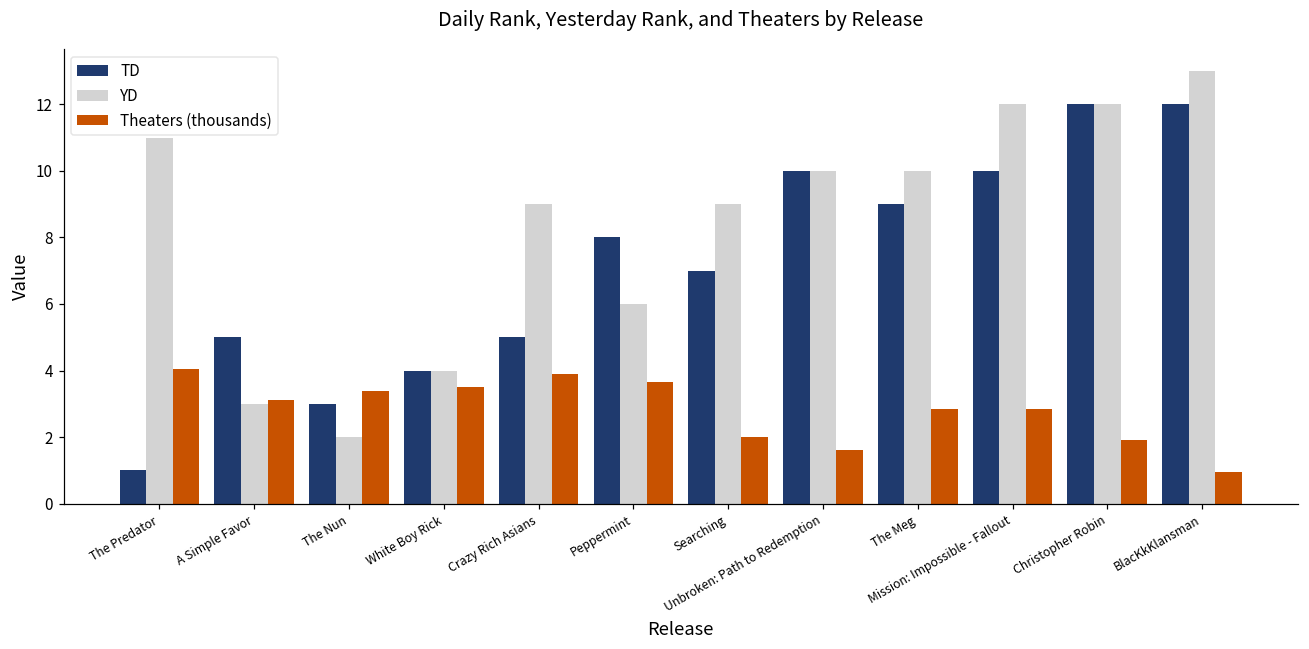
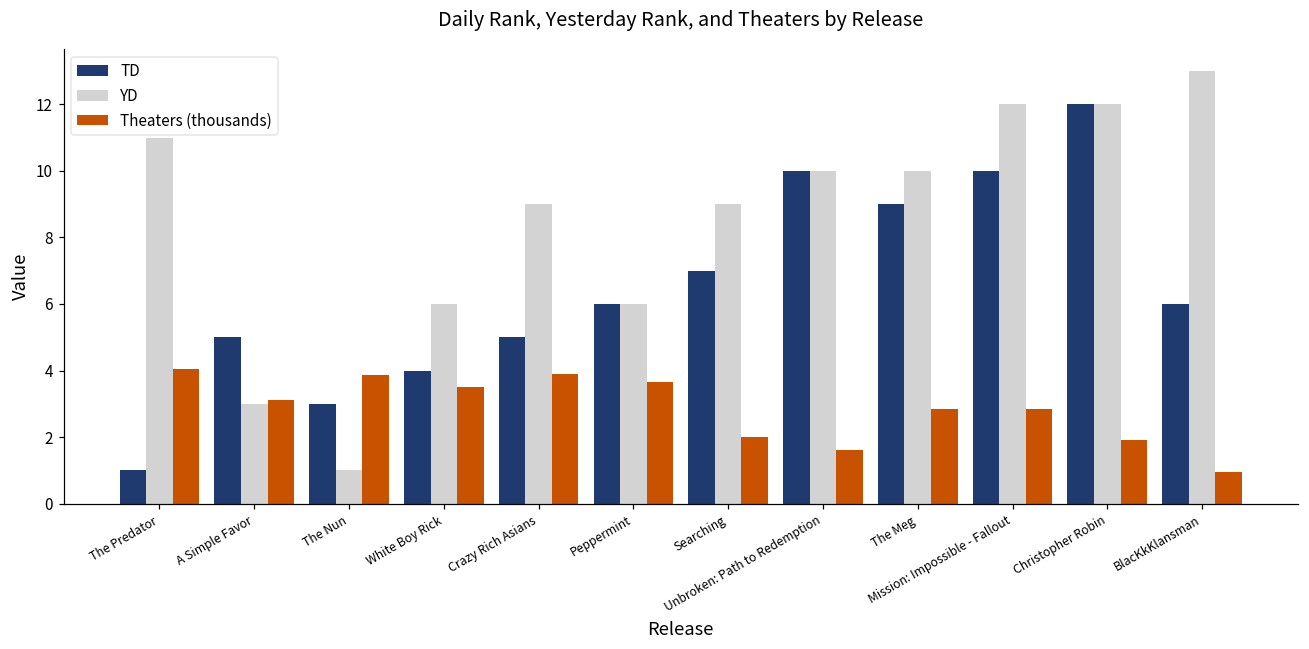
  {
    "TD": {
      "The Predator": 1,
      "A Simple Favor": 5,
      "The Nun": 3,
      "White Boy Rick": 4,
      "Crazy Rich Asians": 5,
-     "Peppermint": 8,
+     "Peppermint": 6,
      "Searching": 7,
      "Unbroken: Path to Redemption": 10,
      "The Meg": 9,
      "Mission: Impossible - Fallout": 10,
      "Christopher Robin": 12,
-     "BlacKkKlansman": 12
+     "BlacKkKlansman": 6
    },
    "YD": {
      "The Predator": 11,
      "A Simple Favor": 3,
-     "The Nun": 2,
-     "White Boy Rick": 4,
+     "The Nun": 1,
+     "White Boy Rick": 6,
      "Crazy Rich Asians": 9,
      "Peppermint": 6,
      "Searching": 9,
      "Unbroken: Path to Redemption": 10,
      "The Meg": 10,
      "Mission: Impossible - Fallout": 12,
      "Christopher Robin": 12,
      "BlacKkKlansman": 13
    },
    "Theaters (thousands)": {
      "The Predator": 4.0,
      "A Simple Favor": 3.1,
-     "The Nun": 3.4,
+     "The Nun": 3.9,
      "White Boy Rick": 3.5,
      "Crazy Rich Asians": 3.9,
      "Peppermint": 3.7,
      "Searching": 2.0,
      "Unbroken: Path to Redemption": 1.6,
      "The Meg": 2.9,
      "Mission: Impossible - Fallout": 2.9,
      "Christopher Robin": 1.9,
      "BlacKkKlansman": 0.9
    }
  }
